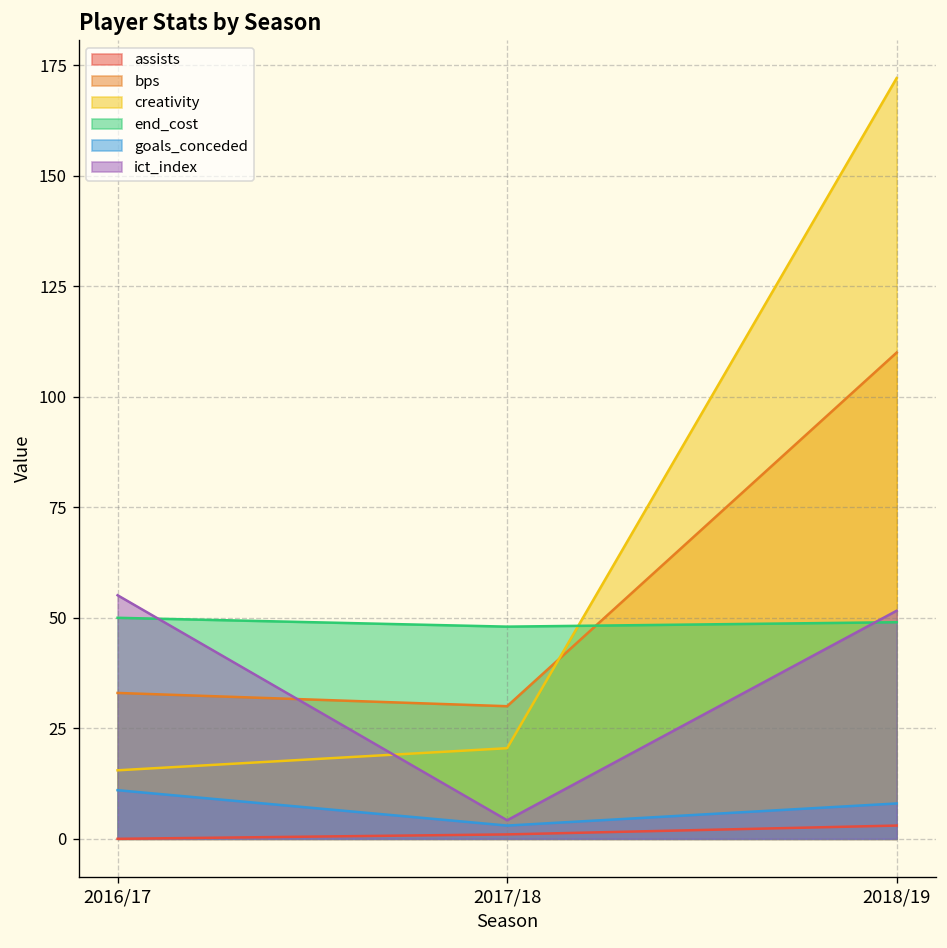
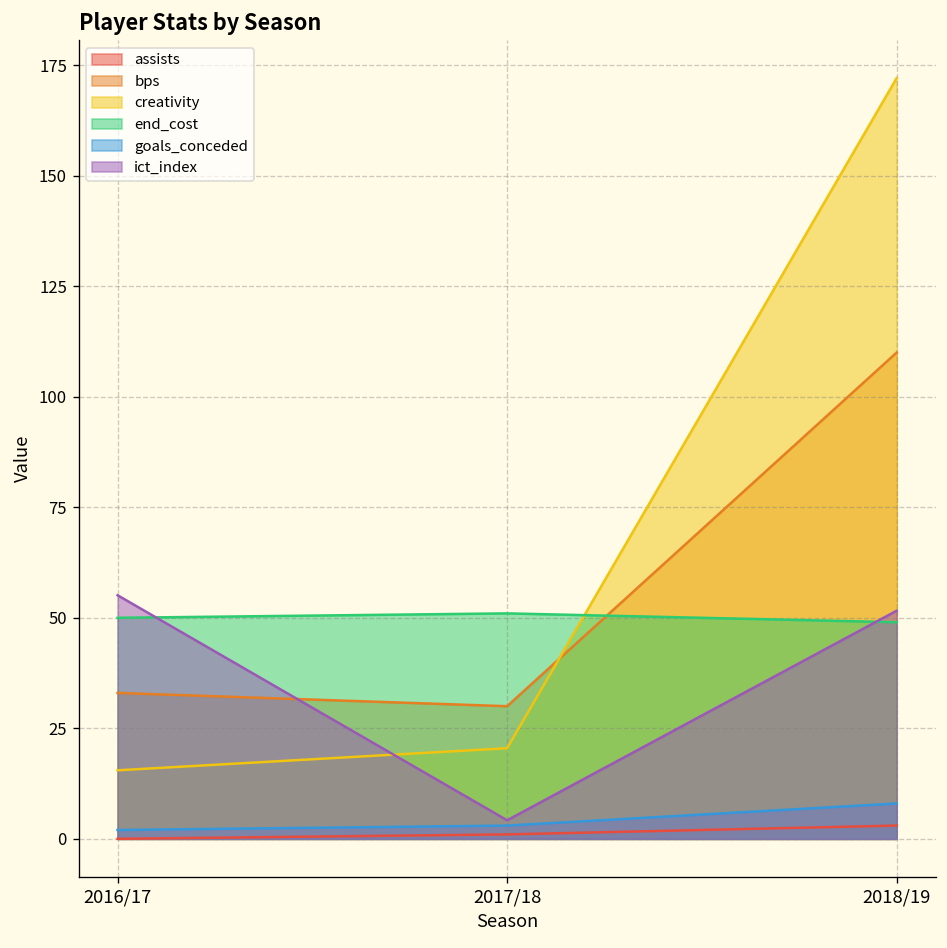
  {
    "end_cost": {
      "2016/17": 50,
-     "2017/18": 48,
+     "2017/18": 51,
      "2018/19": 49
    },
    "goals_conceded": {
-     "2016/17": 11,
+     "2016/17": 2,
      "2017/18": 3,
      "2018/19": 8
    },
    "ict_index": {
      "2016/17": 55,
      "2017/18": 4,
      "2018/19": 52
    }
  }
